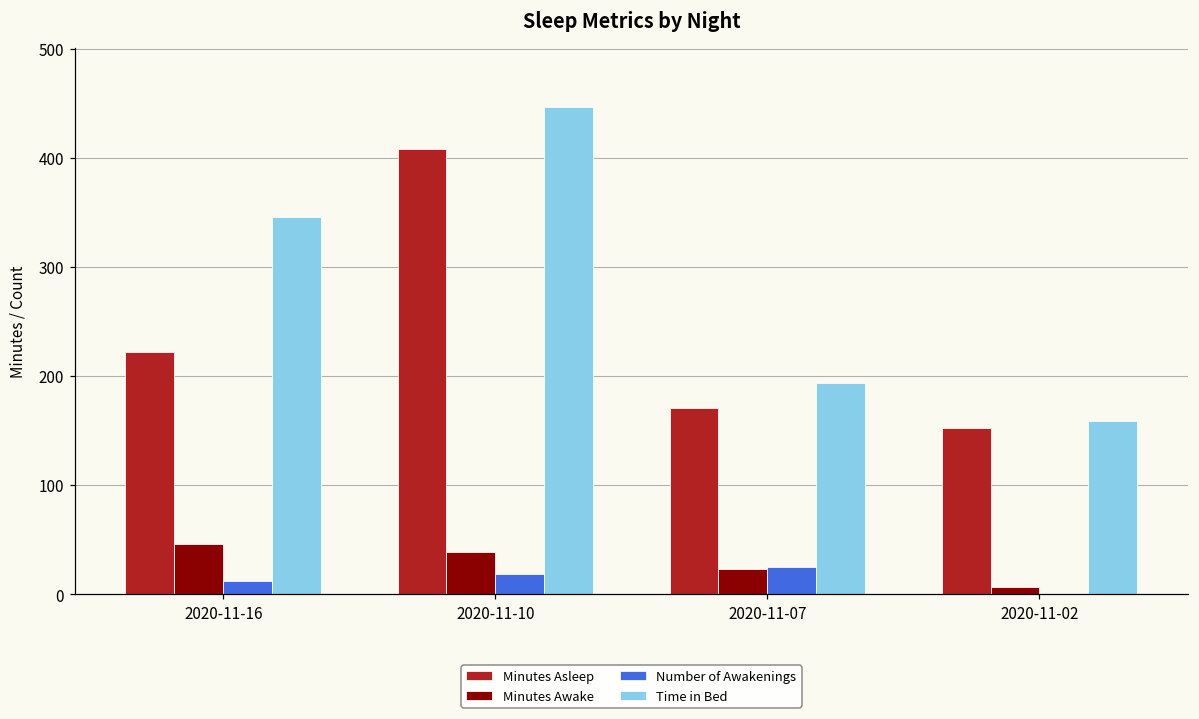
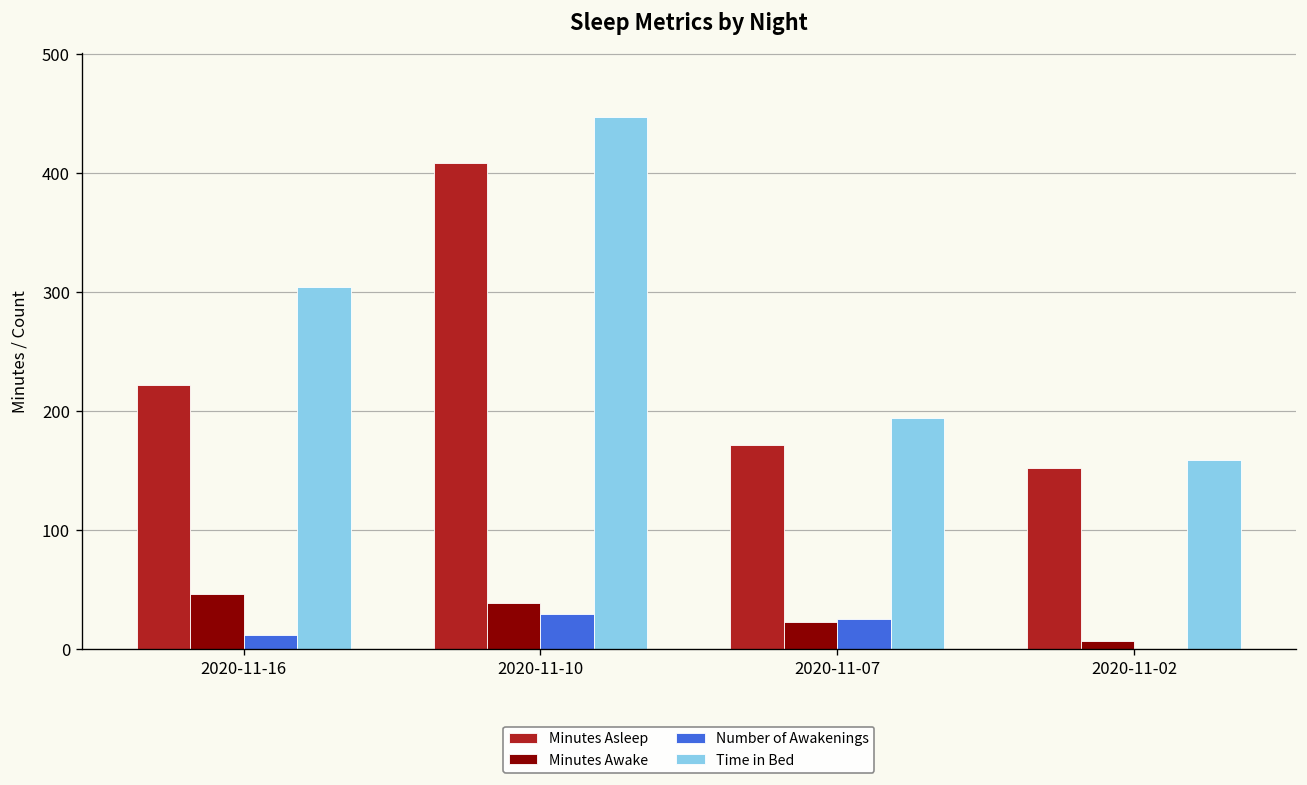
  {
    "Minutes Asleep": {
      "2020-11-16": 220,
      "2020-11-10": 410,
      "2020-11-07": 170,
      "2020-11-02": 150
    },
    "Minutes Awake": {
      "2020-11-16": 50,
      "2020-11-10": 40,
      "2020-11-07": 20,
      "2020-11-02": 10
    },
    "Number of Awakenings": {
      "2020-11-16": 10,
-     "2020-11-10": 20,
+     "2020-11-10": 30,
      "2020-11-07": 30,
      "2020-11-02": 0
    },
    "Time in Bed": {
-     "2020-11-16": 350,
+     "2020-11-16": 300,
      "2020-11-10": 450,
      "2020-11-07": 190,
      "2020-11-02": 160
    }
  }
